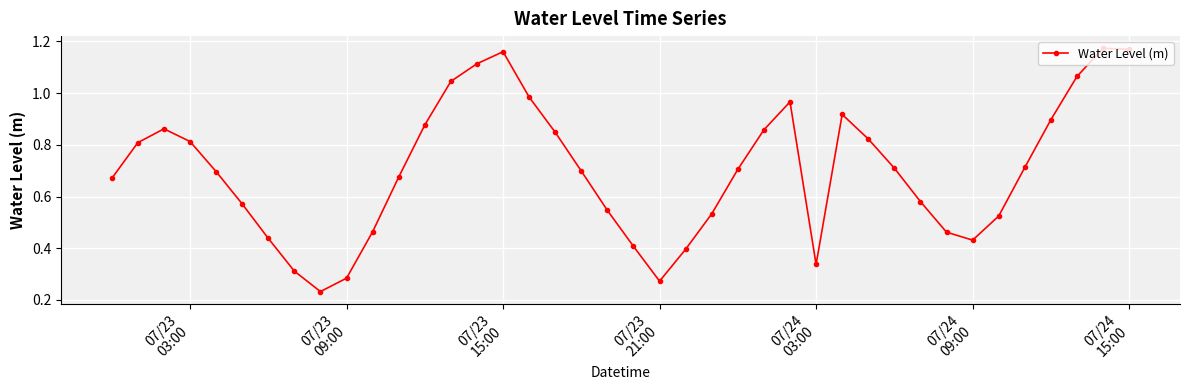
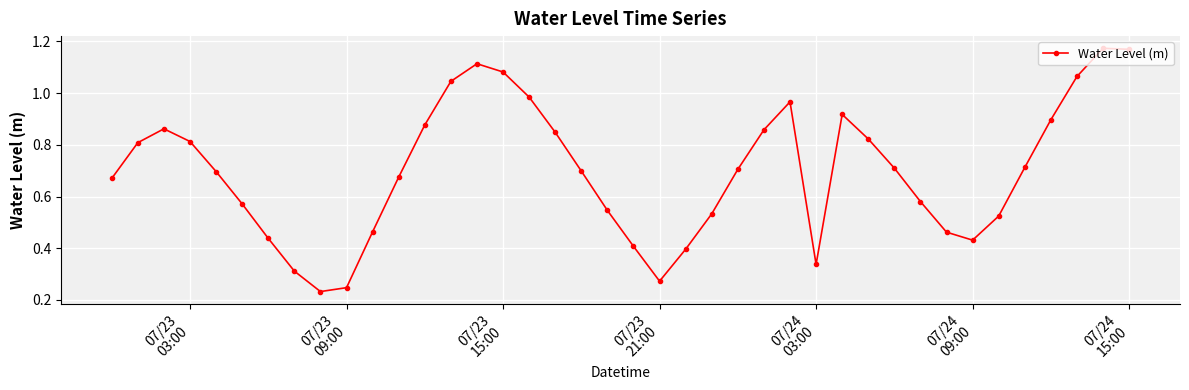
  {
    "07/23 03:00": 0.81,
-   "07/23 09:00": 0.28,
-   "07/23 15:00": 1.16,
+   "07/23 09:00": 0.25,
+   "07/23 15:00": 1.08,
    "07/23 21:00": 0.27,
    "07/24 03:00": 0.34,
    "07/24 09:00": 0.43
  }
